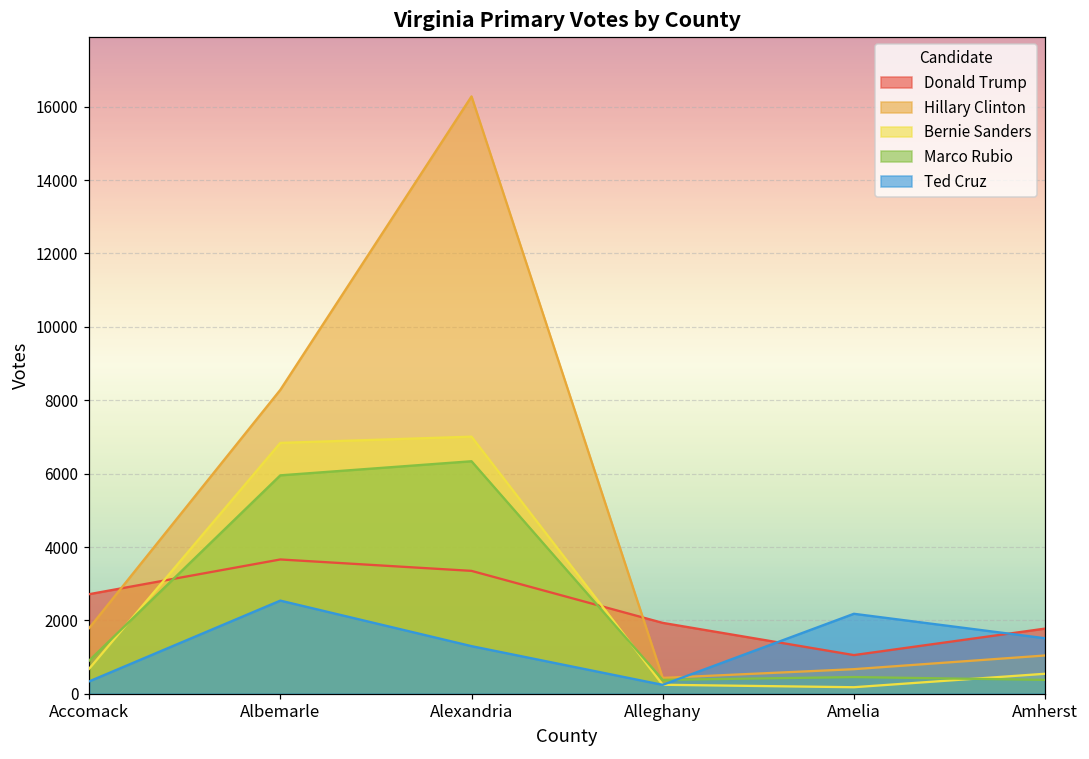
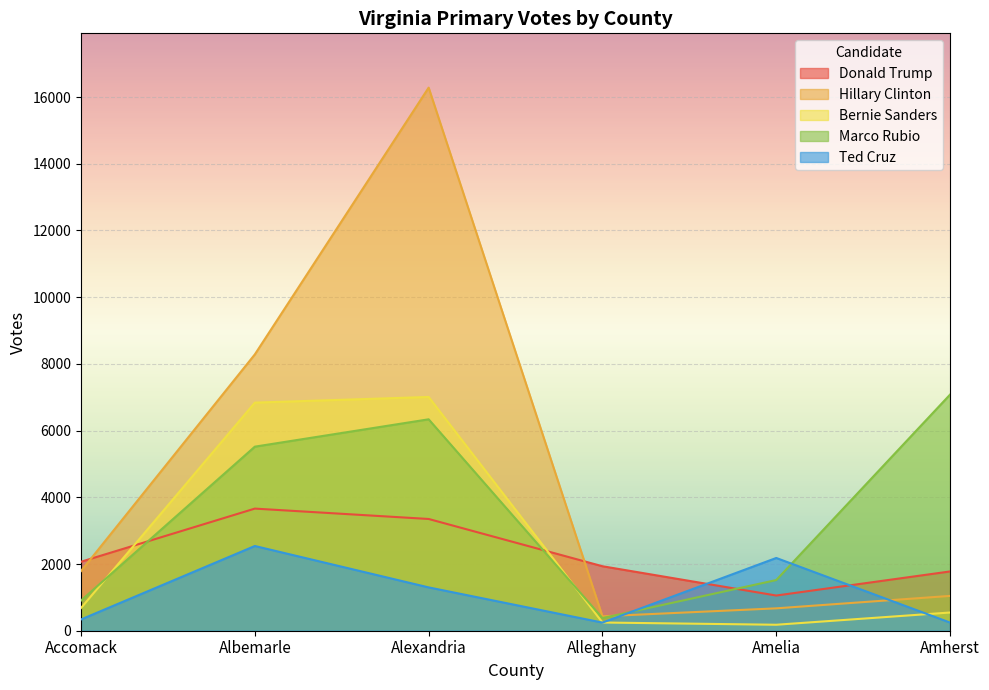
  {
    "Donald Trump": {
-     "Accomack": 2700,
+     "Accomack": 2100,
      "Albemarle": 3700,
      "Alexandria": 3400,
      "Alleghany": 1900,
      "Amelia": 1100,
      "Amherst": 1800
    },
    "Marco Rubio": {
      "Accomack": 900,
-     "Albemarle": 6000,
+     "Albemarle": 5500,
      "Alexandria": 6300,
-     "Amelia": 500,
-     "Amherst": 400
+     "Amelia": 1500,
+     "Amherst": 7100
    },
    "Ted Cruz": {
      "Accomack": 300,
      "Albemarle": 2500,
      "Alexandria": 1300,
      "Amelia": 2200,
-     "Amherst": 1500
+     "Amherst": 200
    }
  }
